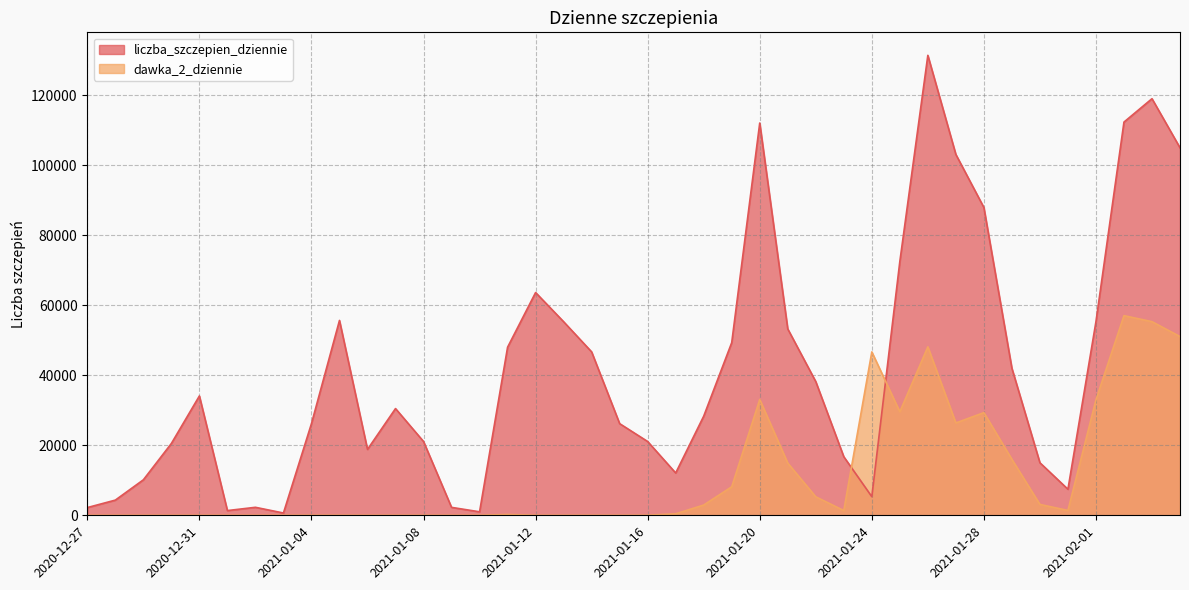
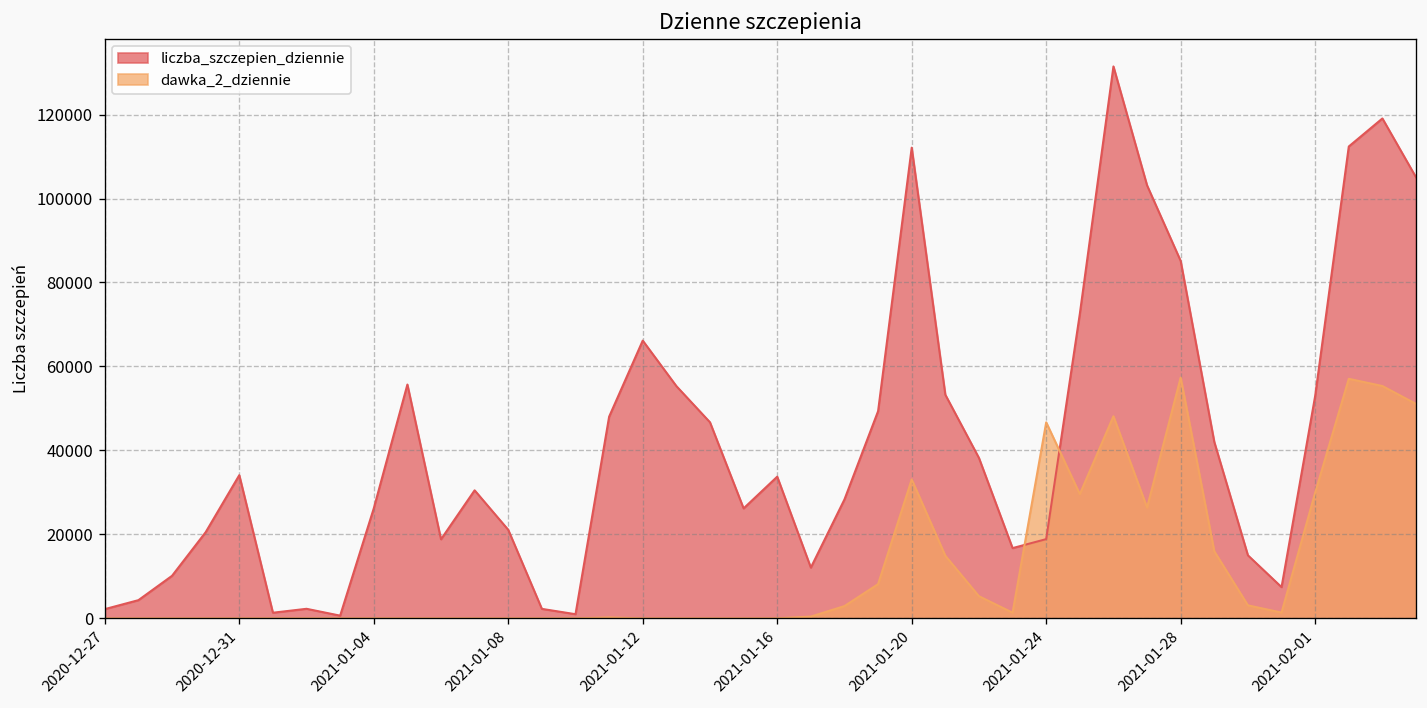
  {
    "liczba_szczepien_dziennie": {
      "2020-12-27": 2000,
      "2020-12-31": 34000,
      "2021-01-04": 26000,
      "2021-01-08": 21000,
-     "2021-01-12": 64000,
-     "2021-01-16": 21000,
+     "2021-01-12": 66000,
+     "2021-01-16": 34000,
      "2021-01-20": 112000,
-     "2021-01-24": 5000,
-     "2021-01-28": 88000,
-     "2021-02-01": 55000
+     "2021-01-24": 19000,
+     "2021-01-28": 85000,
+     "2021-02-01": 53000
    },
    "dawka_2_dziennie": {
      "2020-12-27": 0,
      "2020-12-31": 0,
      "2021-01-04": 0,
      "2021-01-08": 0,
      "2021-01-12": 0,
      "2021-01-16": 0,
      "2021-01-20": 33000,
      "2021-01-24": 47000,
-     "2021-01-28": 29000,
-     "2021-02-01": 33000
+     "2021-01-28": 57000,
+     "2021-02-01": 30000
    }
  }
